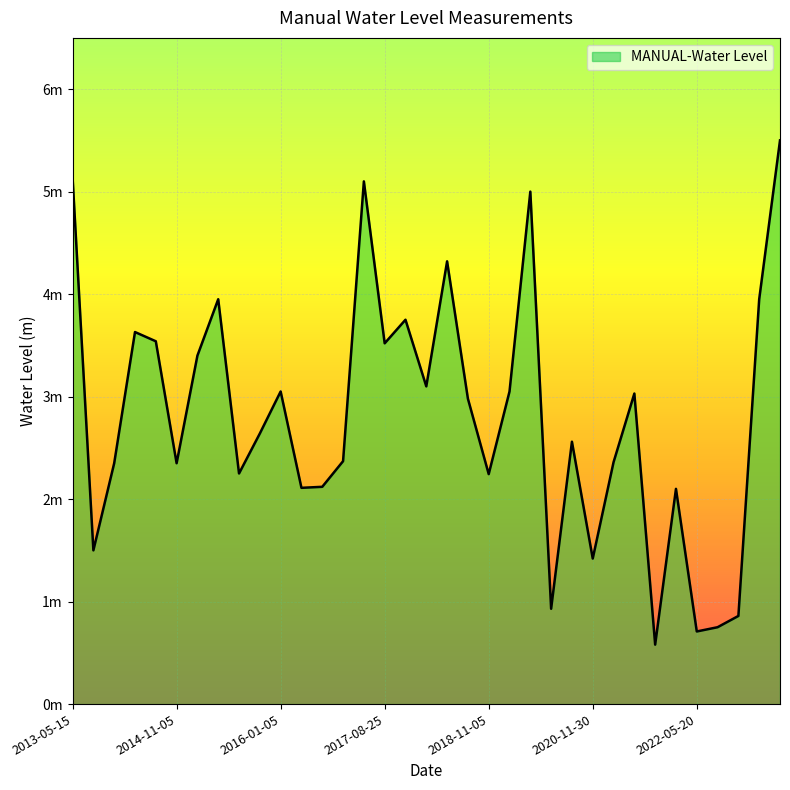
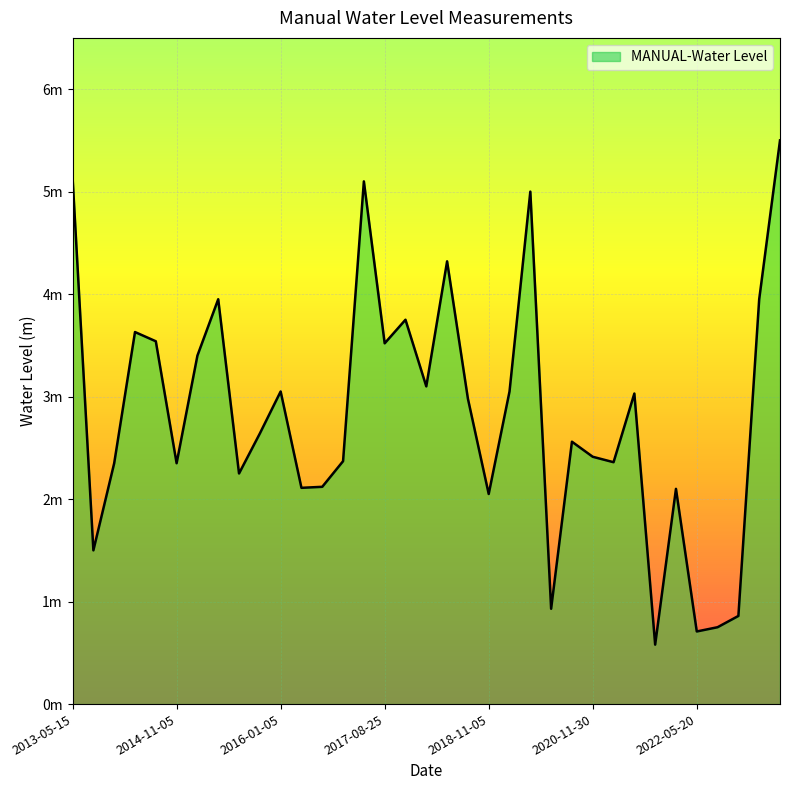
  {
    "2013-05-15": "5.14m",
    "2014-11-05": "2.35m",
    "2016-01-05": "3.05m",
    "2017-08-25": "3.52m",
-   "2018-11-05": "2.24m",
-   "2020-11-30": "1.42m",
+   "2018-11-05": "2.05m",
+   "2020-11-30": "2.41m",
    "2022-05-20": "0.71m"
  }
